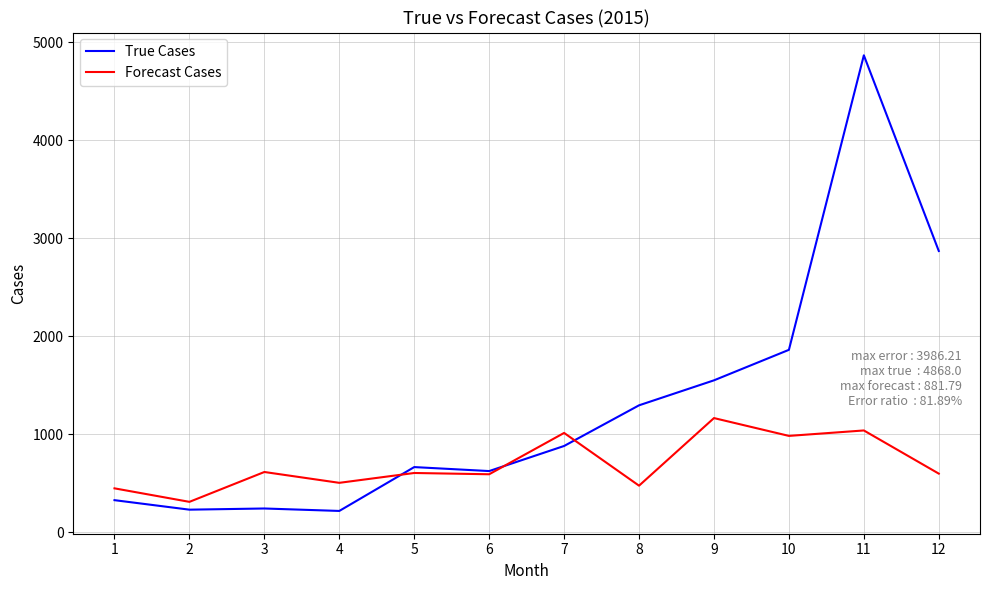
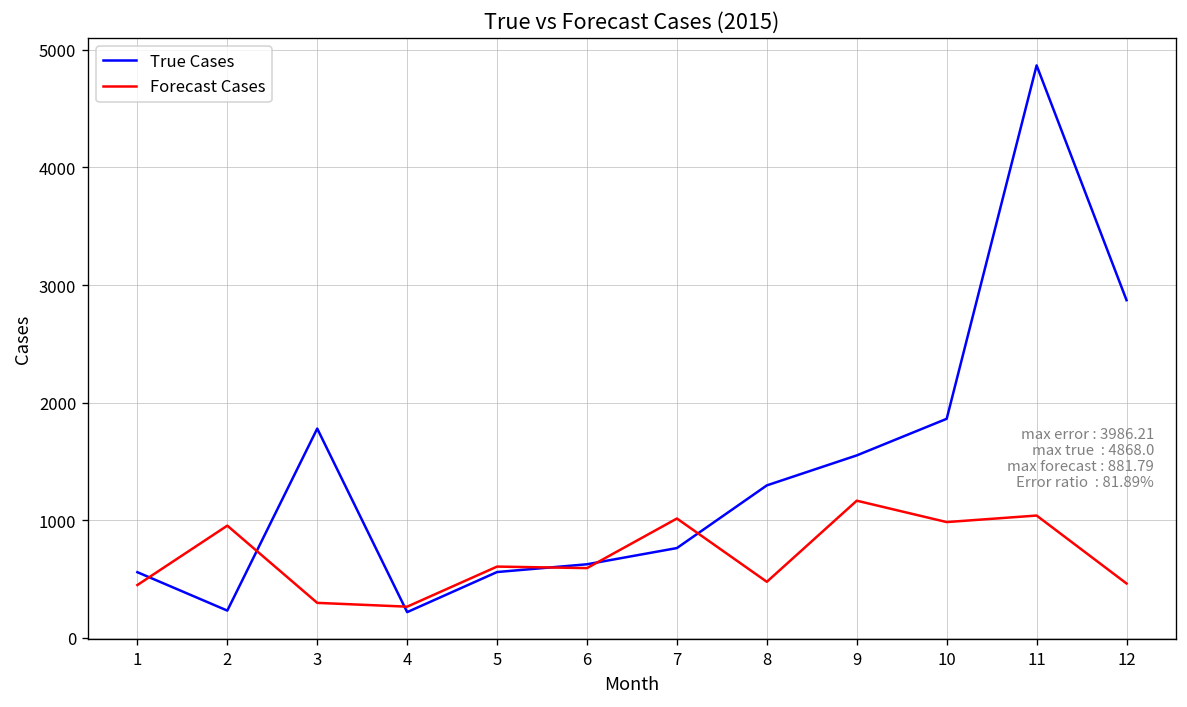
  {
    "True Cases": {
-     "1": 300,
+     "1": 600,
      "2": 200,
-     "3": 200,
+     "3": 1800,
      "4": 200,
-     "5": 700,
+     "5": 600,
      "6": 600,
-     "7": 900,
+     "7": 800,
      "8": 1300,
      "9": 1600,
      "10": 1900,
      "11": 4900,
      "12": 2900
    },
    "Forecast Cases": {
      "1": 400,
-     "2": 300,
-     "3": 600,
-     "4": 500,
+     "2": 1000,
+     "3": 300,
+     "4": 300,
      "5": 600,
      "6": 600,
      "7": 1000,
      "8": 500,
      "9": 1200,
      "10": 1000,
-     "12": 600
+     "12": 500
    }
  }
